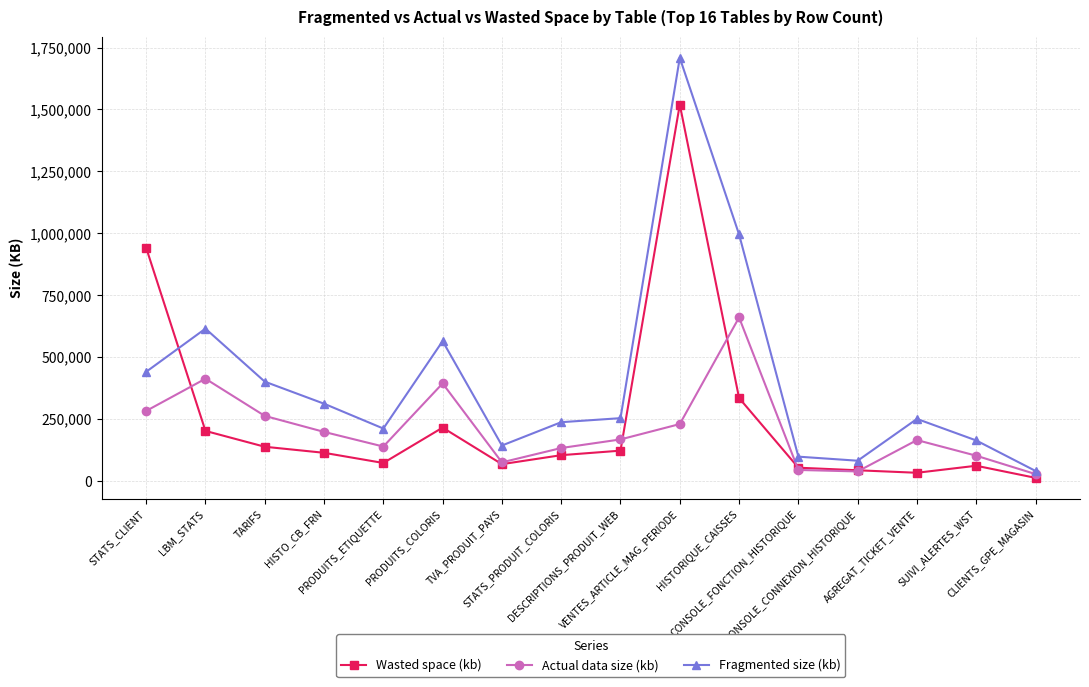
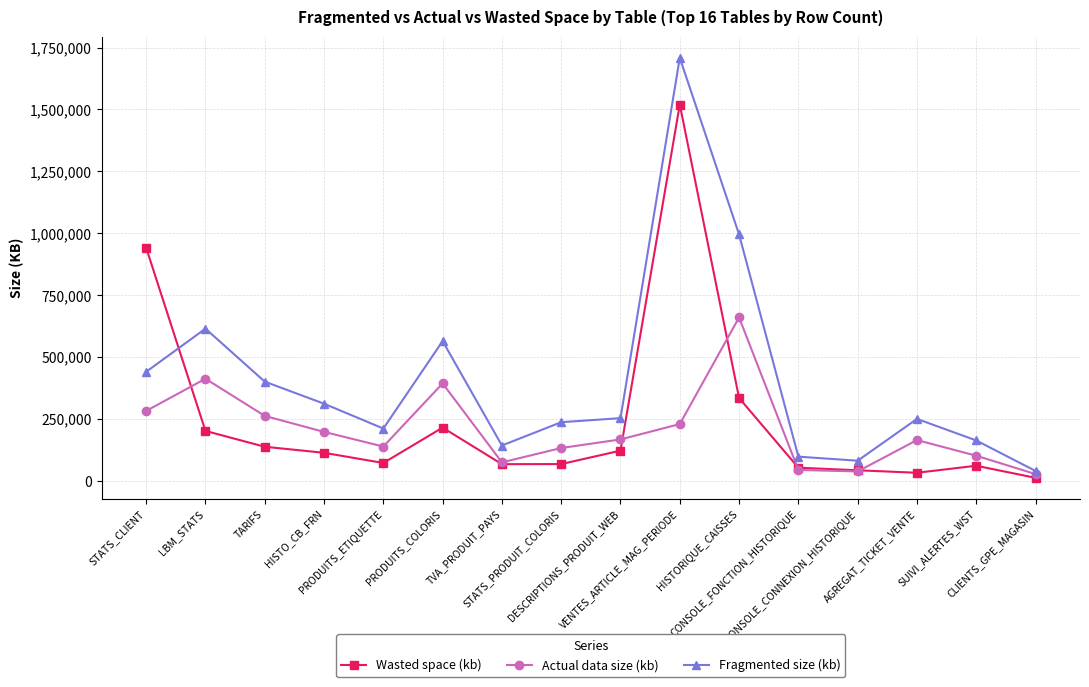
  {
    "Wasted space (kb)": {
      "STATS_CLIENT": "940,000",
      "LBM_STATS": "200,000",
      "TARIFS": "140,000",
      "HISTO_CB_FRN": "110,000",
      "PRODUITS_ETIQUETTE": "70,000",
      "PRODUITS_COLORIS": "220,000",
-     "STATS_PRODUIT_COLORIS": "100,000",
+     "STATS_PRODUIT_COLORIS": "70,000",
      "DESCRIPTIONS_PRODUIT_WEB": "120,000",
      "VENTES_ARTICLE_MAG_PERIODE": "1,520,000",
      "HISTORIQUE_CAISSES": "340,000",
      "AGREGAT_TICKET_VENTE": "30,000",
      "SUIVI_ALERTES_WST": "60,000",
      "CLIENTS_GPE_MAGASIN": "10,000"
    },
    "Actual data size (kb)": {
      "STATS_CLIENT": "280,000",
      "LBM_STATS": "410,000",
      "TARIFS": "260,000",
      "HISTO_CB_FRN": "200,000",
      "PRODUITS_ETIQUETTE": "140,000",
      "PRODUITS_COLORIS": "390,000",
      "STATS_PRODUIT_COLORIS": "130,000",
      "DESCRIPTIONS_PRODUIT_WEB": "170,000",
      "VENTES_ARTICLE_MAG_PERIODE": "230,000",
      "HISTORIQUE_CAISSES": "660,000",
      "AGREGAT_TICKET_VENTE": "170,000",
      "SUIVI_ALERTES_WST": "100,000",
      "CLIENTS_GPE_MAGASIN": "30,000"
    },
    "Fragmented size (kb)": {
      "STATS_CLIENT": "440,000",
      "LBM_STATS": "620,000",
      "TARIFS": "400,000",
      "HISTO_CB_FRN": "310,000",
      "PRODUITS_ETIQUETTE": "210,000",
      "PRODUITS_COLORIS": "560,000",
      "TVA_PRODUIT_PAYS": "140,000",
      "STATS_PRODUIT_COLORIS": "240,000",
      "DESCRIPTIONS_PRODUIT_WEB": "250,000",
      "VENTES_ARTICLE_MAG_PERIODE": "1,710,000",
      "HISTORIQUE_CAISSES": "1,000,000",
      "CONSOLE_FONCTION_HISTORIQUE": "100,000",
      "CONSOLE_CONNEXION_HISTORIQUE": "80,000",
      "AGREGAT_TICKET_VENTE": "250,000",
      "SUIVI_ALERTES_WST": "160,000",
      "CLIENTS_GPE_MAGASIN": "40,000"
    }
  }
